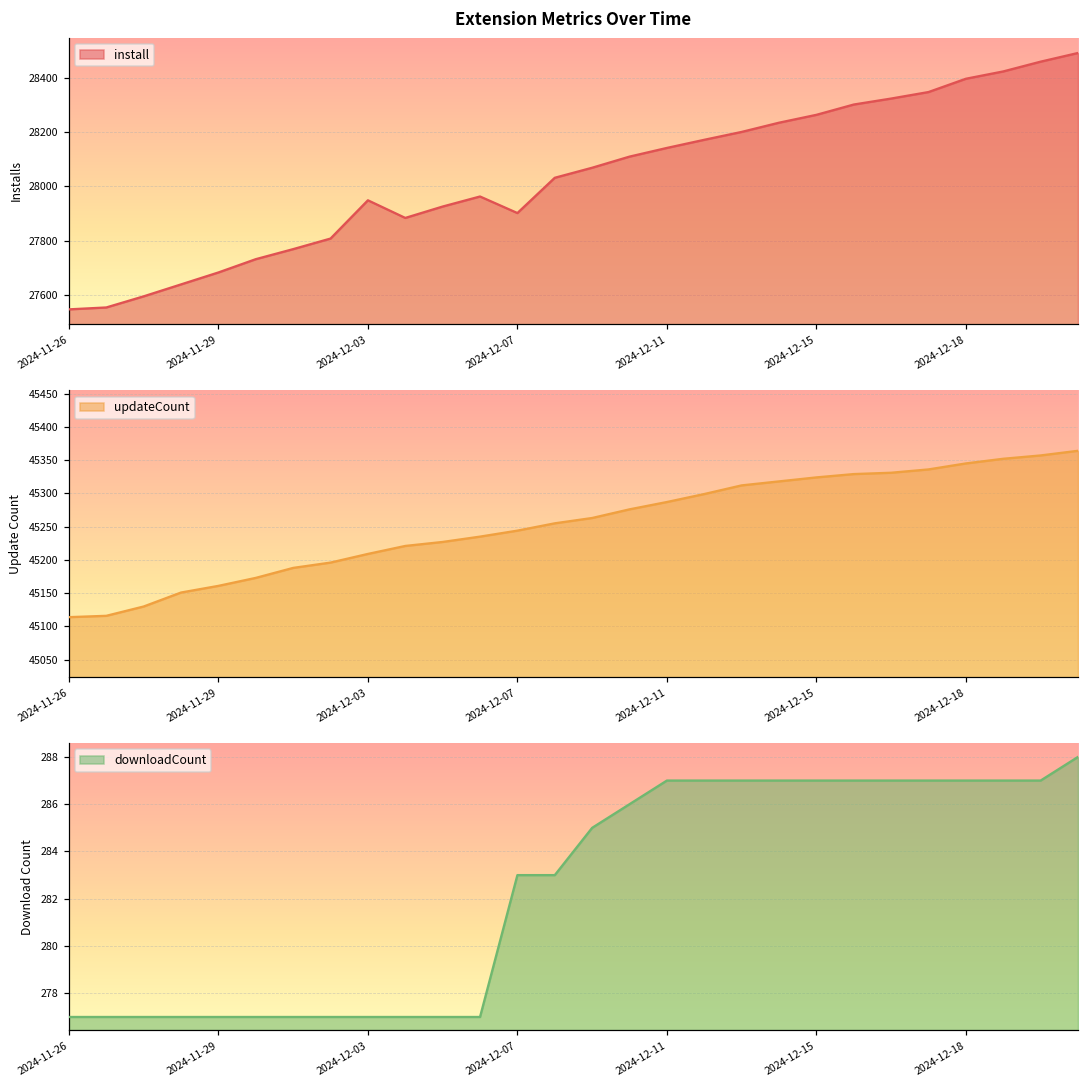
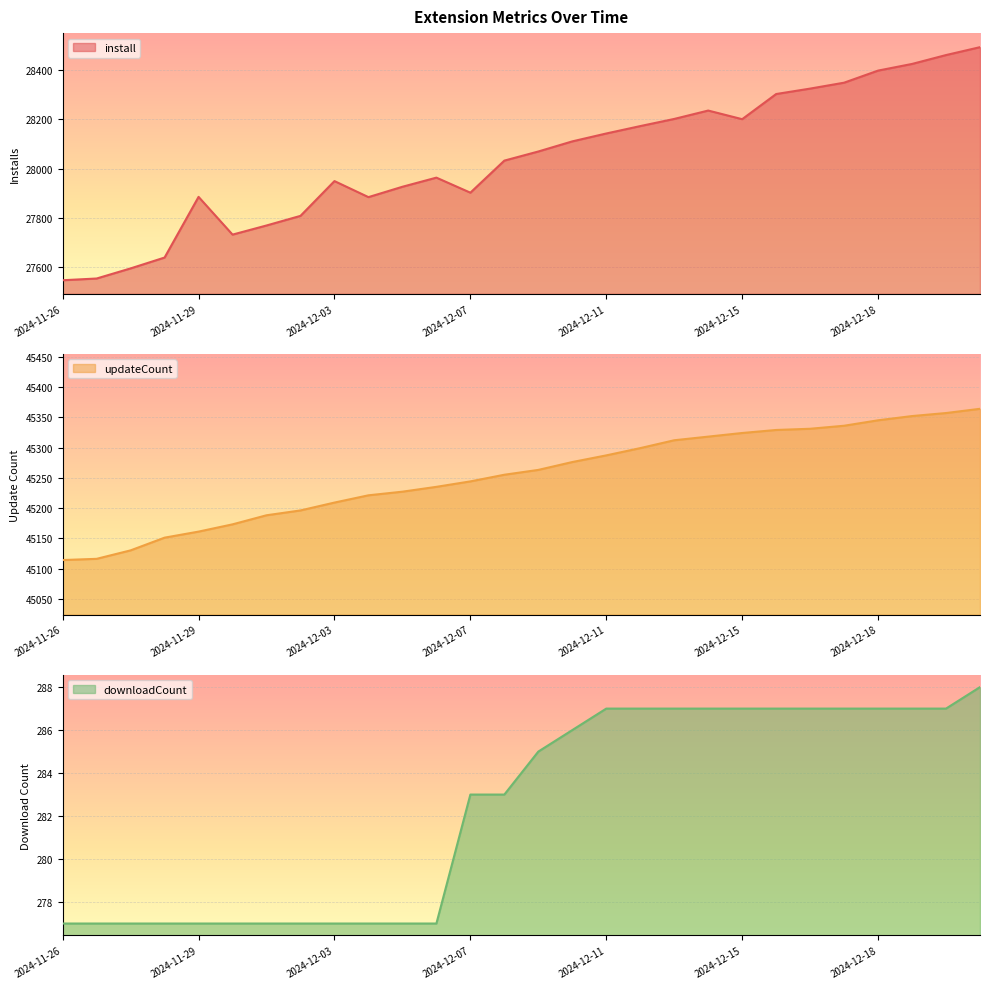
  {
    "Extension Metrics Over Time": {
-     "2024-11-29": 27680,
+     "2024-11-29": 27890,
      "2024-12-03": 27950,
      "2024-12-07": 27900,
      "2024-12-11": 28140,
-     "2024-12-15": 28260,
+     "2024-12-15": 28200,
      "2024-12-18": 28400
    }
  }
